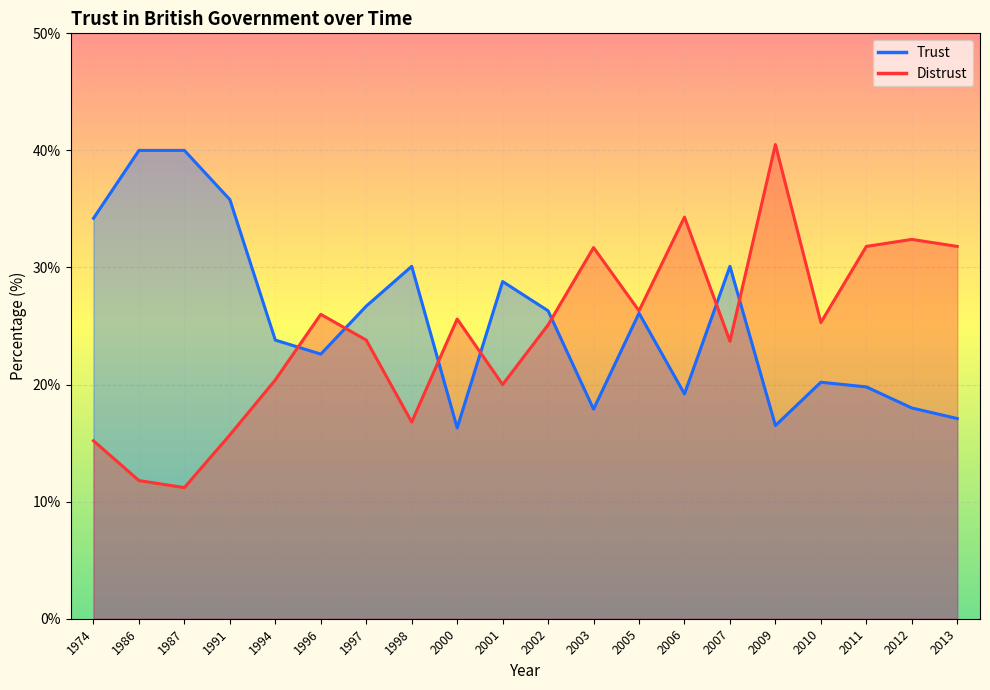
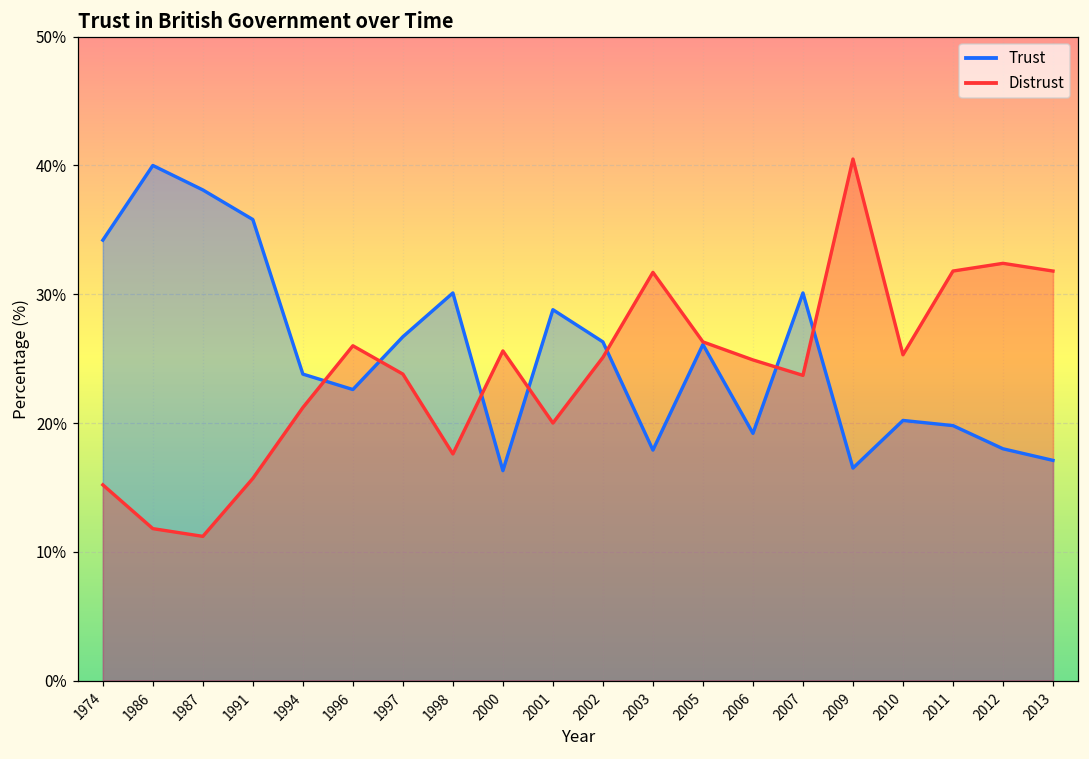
  {
    "Trust": {
      "1974": "34.2%",
      "1986": "40.0%",
-     "1987": "40.0%",
+     "1987": "38.1%",
      "1991": "35.8%",
      "1994": "23.8%",
      "1996": "22.6%",
      "1997": "26.7%",
      "1998": "30.1%",
      "2000": "16.3%",
      "2001": "28.8%",
      "2002": "26.3%",
      "2003": "17.9%",
      "2006": "19.2%",
      "2007": "30.1%",
      "2009": "16.5%",
      "2010": "20.2%",
      "2011": "19.8%",
      "2012": "18.0%",
      "2013": "17.1%"
    },
    "Distrust": {
      "1974": "15.2%",
      "1986": "11.8%",
      "1987": "11.2%",
      "1991": "15.7%",
-     "1994": "20.4%",
+     "1994": "21.2%",
      "1996": "26.0%",
      "1997": "23.8%",
-     "1998": "16.8%",
+     "1998": "17.6%",
      "2000": "25.6%",
      "2001": "20.0%",
      "2002": "25.1%",
      "2003": "31.7%",
-     "2006": "34.3%",
+     "2006": "24.9%",
      "2007": "23.7%",
      "2009": "40.5%",
      "2010": "25.3%",
      "2011": "31.8%",
      "2012": "32.4%",
      "2013": "31.8%"
    }
  }
